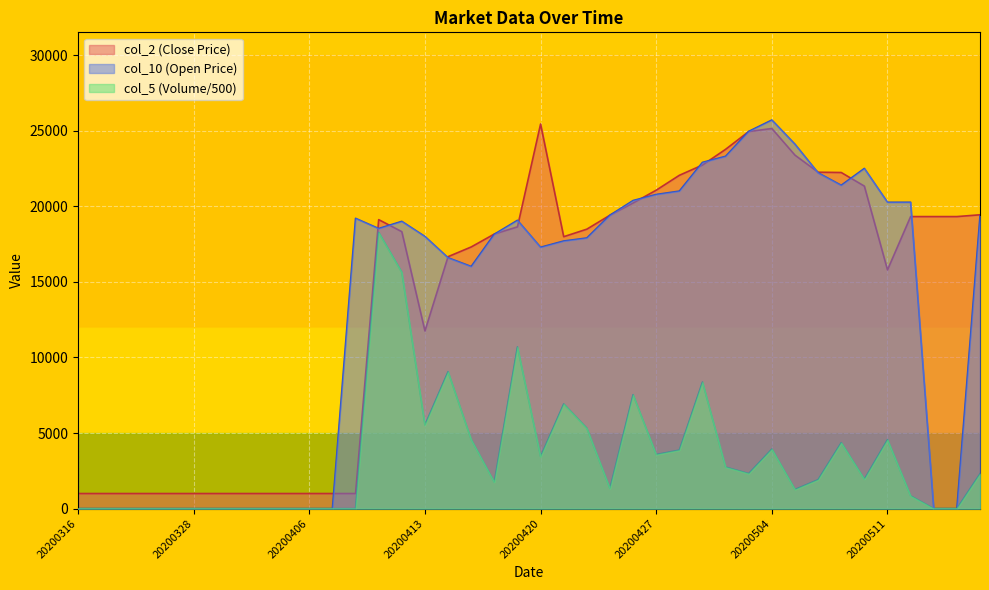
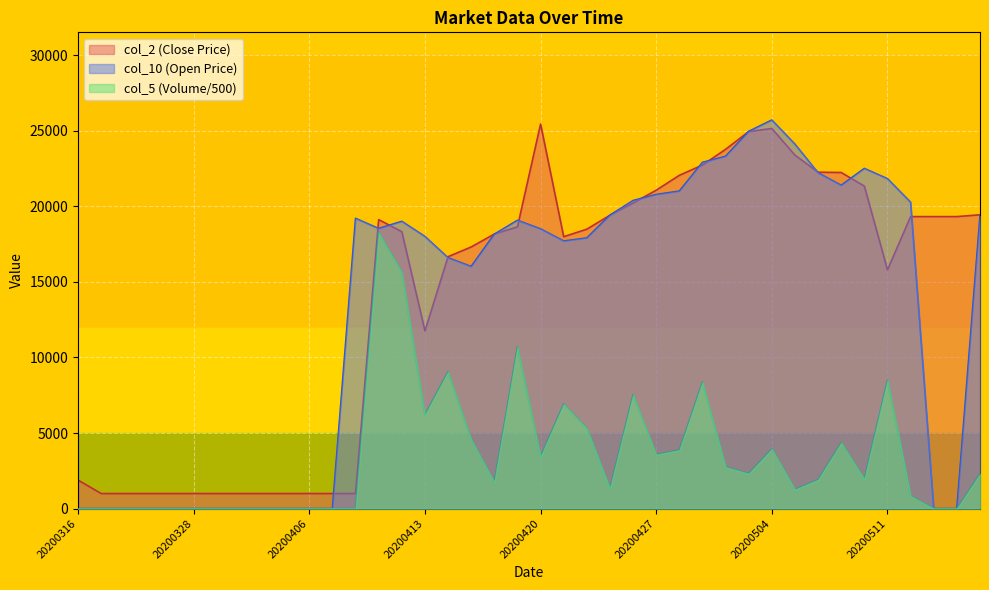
  {
    "col_2 (Close Price)": {
-     "20200316": 1000,
+     "20200316": 1900,
      "20200328": 1000,
      "20200406": 1000,
      "20200413": 11800,
      "20200420": 25400,
      "20200427": 21100,
      "20200504": 25100,
      "20200511": 15800
    },
    "col_10 (Open Price)": {
      "20200413": 18000,
-     "20200420": 17300,
+     "20200420": 18500,
      "20200427": 20800,
      "20200504": 25700,
-     "20200511": 20300
+     "20200511": 21800
    },
    "col_5 (Volume/500)": {
-     "20200413": 5500,
+     "20200413": 6200,
      "20200420": 3400,
      "20200427": 3600,
      "20200504": 3900,
-     "20200511": 4600
+     "20200511": 8500
    }
  }
